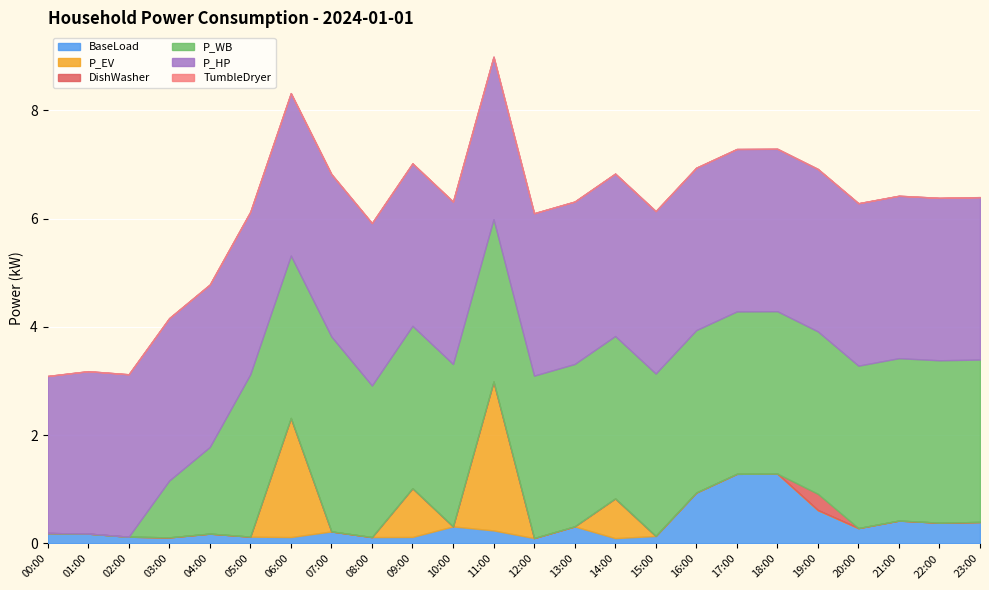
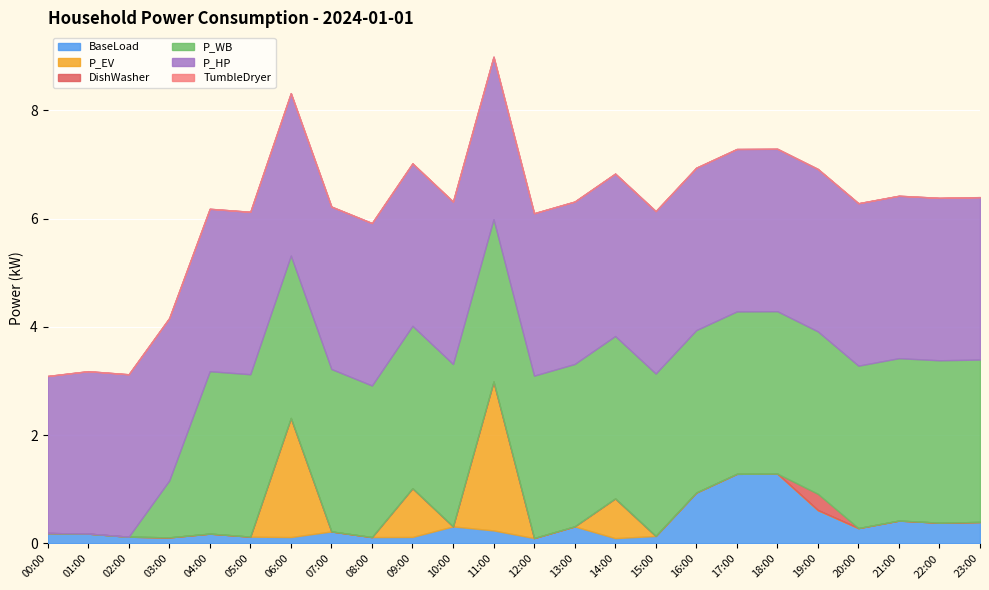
  {
    "BaseLoad": {
      "06:00": 0.1,
      "09:00": 0.1,
      "11:00": 0.2,
      "14:00": 0.1
    },
    "P_WB": {
      "03:00": 1.1,
-     "04:00": 1.6,
+     "04:00": 3.0,
      "05:00": 3.0,
      "06:00": 3.0,
-     "07:00": 3.6,
+     "07:00": 3.0,
      "08:00": 2.8,
      "09:00": 3.0,
      "10:00": 3.0,
      "11:00": 3.0,
      "12:00": 3.0,
      "13:00": 3.0,
      "14:00": 3.0,
      "15:00": 3.0,
      "16:00": 3.0,
      "17:00": 3.0,
      "18:00": 3.0,
      "19:00": 3.0,
      "20:00": 3.0,
      "21:00": 3.0,
      "22:00": 3.0,
      "23:00": 3.0
    }
  }
